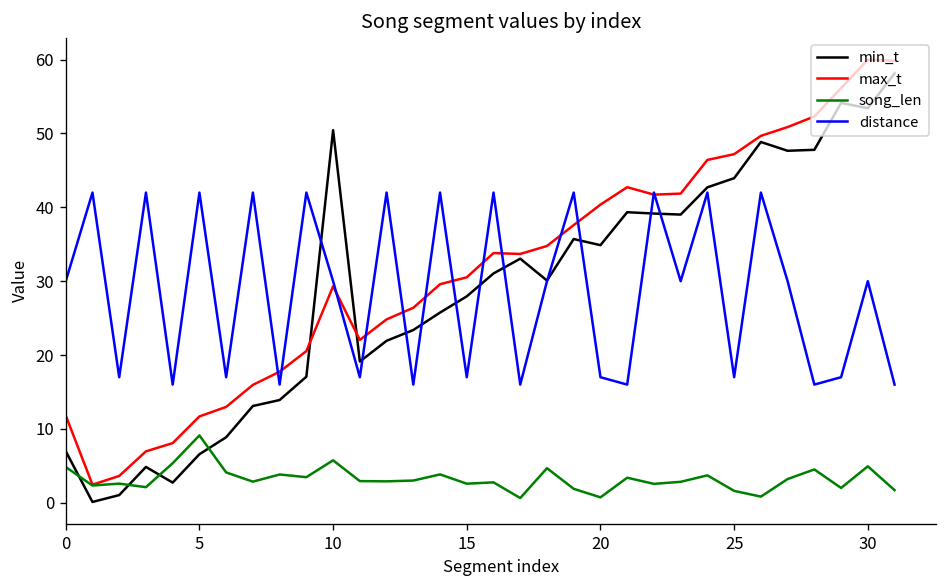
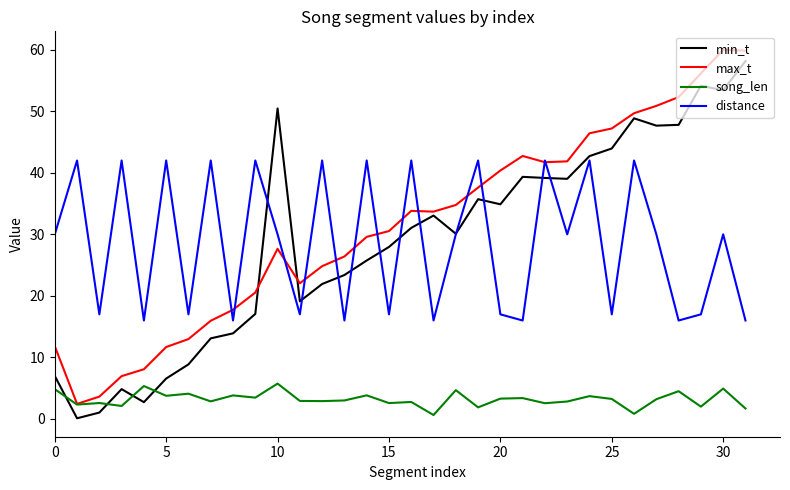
  {
    "min_t": {
      "0": 7,
      "5": 7,
      "10": 50,
      "15": 28,
      "20": 35,
      "25": 44
    },
    "max_t": {
      "0": 12,
      "5": 12,
-     "10": 29,
+     "10": 28,
      "15": 31,
      "20": 40,
      "25": 47
    },
    "song_len": {
      "0": 5,
-     "5": 9,
+     "5": 4,
      "10": 6,
      "15": 3,
-     "20": 1,
-     "25": 2,
+     "20": 3,
+     "25": 3,
      "30": 5
    },
    "distance": {
      "0": 30,
      "5": 42,
      "10": 30,
      "15": 17,
      "20": 17,
      "25": 17,
      "30": 30
    }
  }
